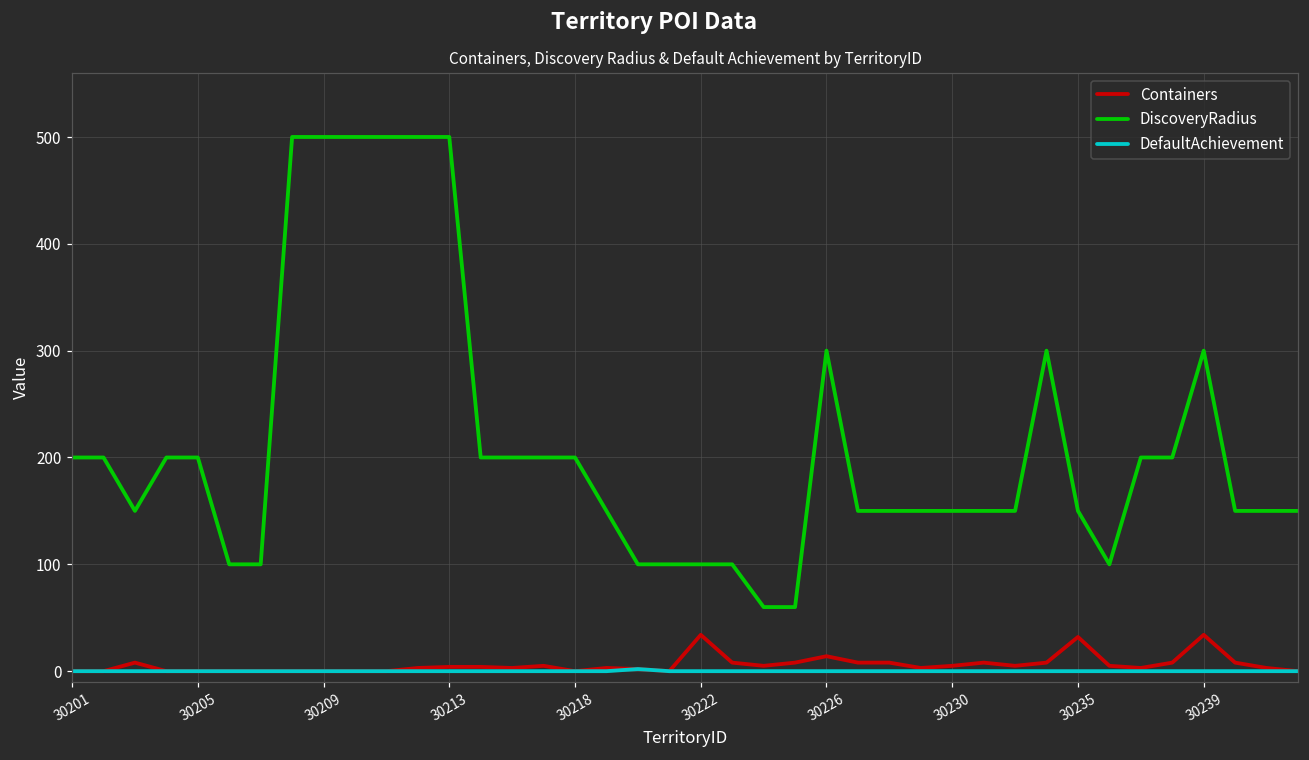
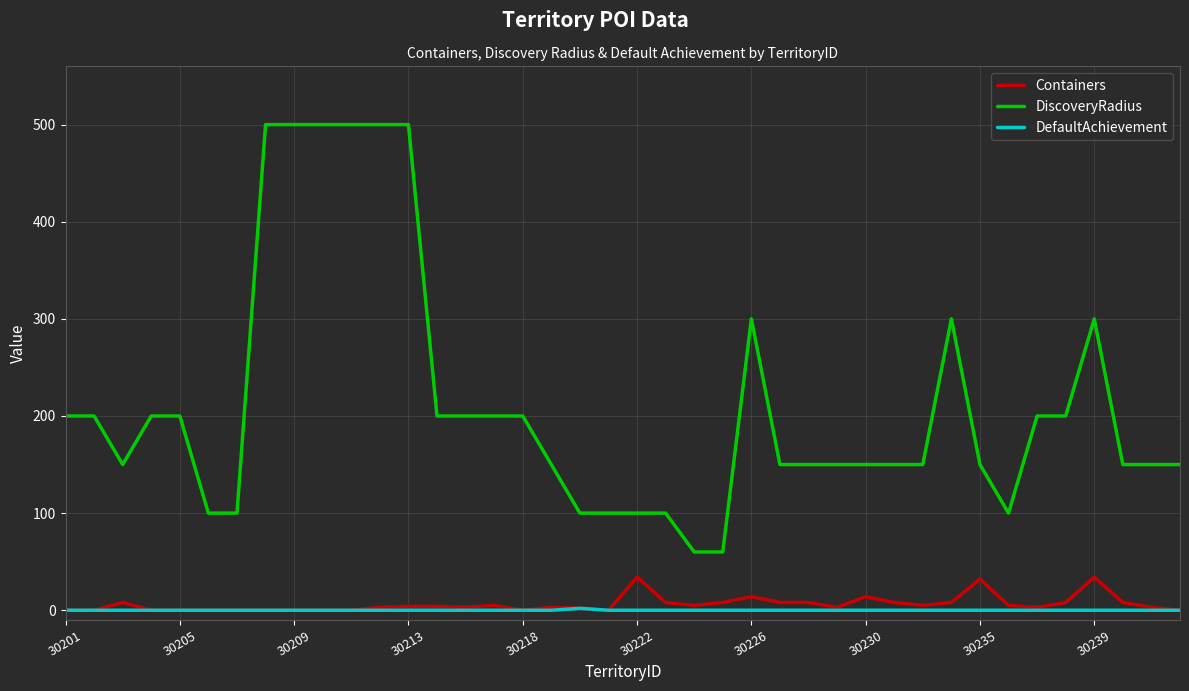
  {
    "Containers": {
      "30213": 0,
      "30222": 30,
      "30226": 10,
-     "30230": 5,
+     "30230": 14,
      "30235": 30,
      "30239": 30
    },
    "DiscoveryRadius": {
      "30201": 200,
      "30205": 200,
      "30209": 500,
      "30213": 500,
      "30218": 200,
      "30222": 100,
      "30226": 300,
      "30230": 150,
      "30235": 150,
      "30239": 300
    },
    "DefaultAchievement": {
      "30213": 0,
      "30222": 0,
      "30226": 0,
      "30230": 0,
      "30235": 0,
      "30239": 0
    }
  }
